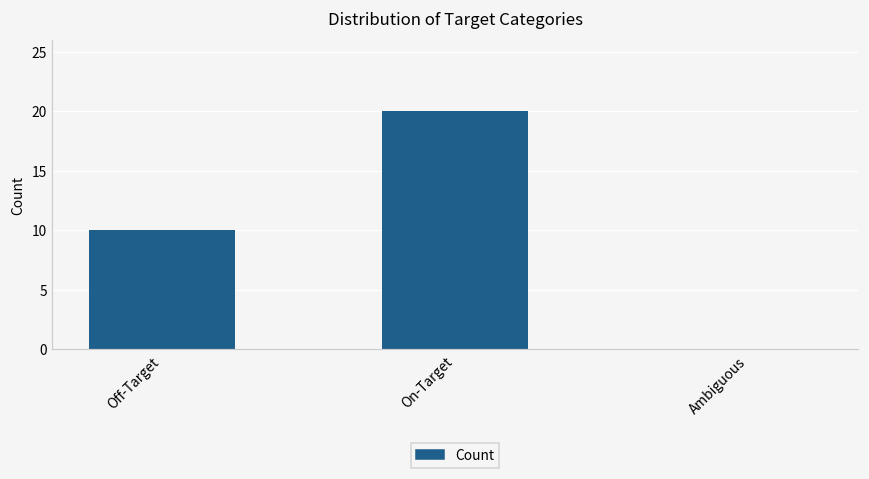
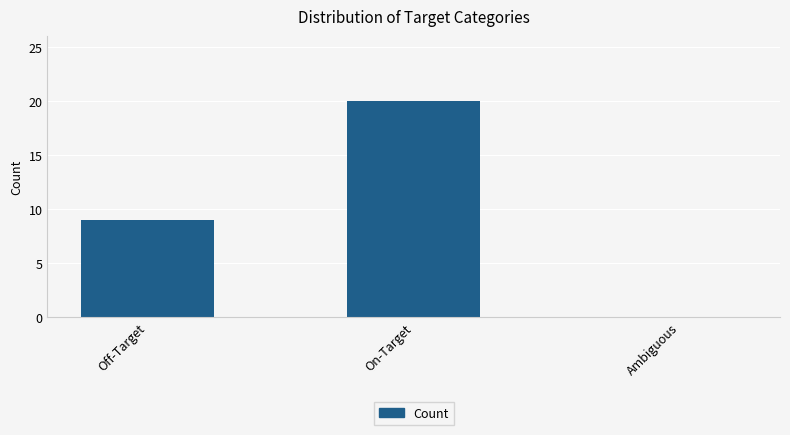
  {
-   "Off-Target": 10,
+   "Off-Target": 9,
    "On-Target": 20,
    "Ambiguous": 0
  }
